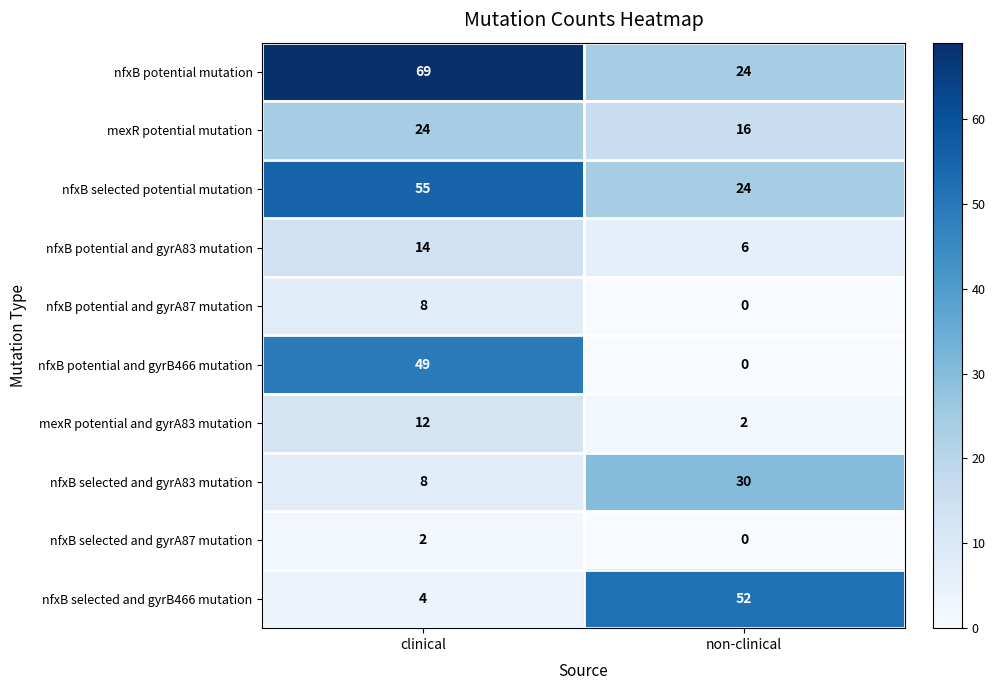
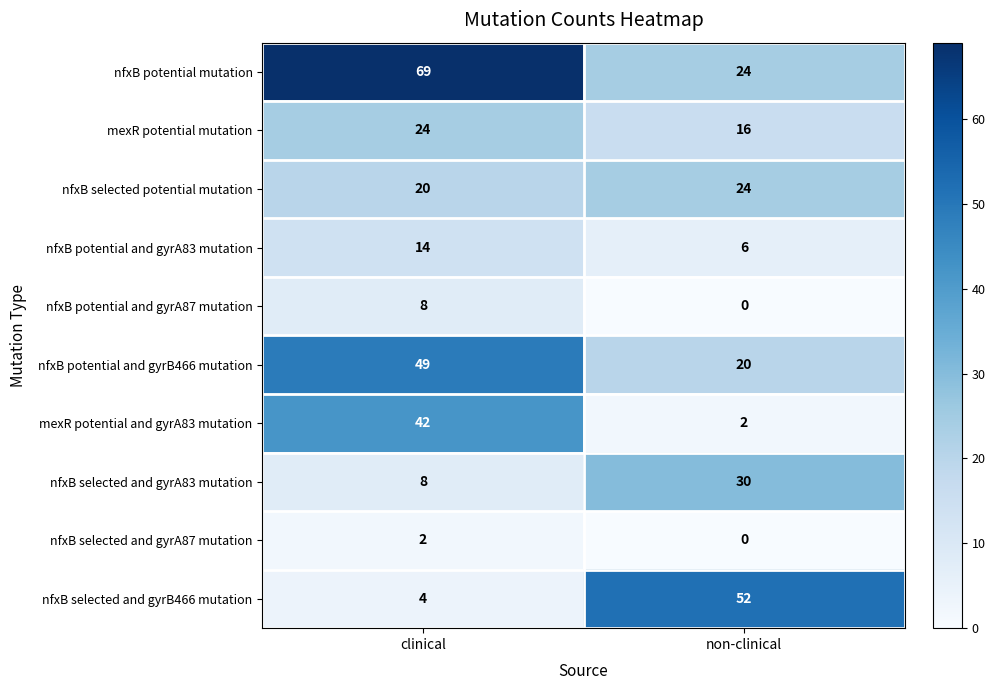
  {
    "nfxB potential mutation": {
      "clinical": 69,
      "non-clinical": 24
    },
    "mexR potential mutation": {
      "clinical": 24,
      "non-clinical": 16
    },
    "nfxB selected potential mutation": {
-     "clinical": 55,
+     "clinical": 20,
      "non-clinical": 24
    },
    "nfxB potential and gyrA83 mutation": {
      "clinical": 14,
      "non-clinical": 6
    },
    "nfxB potential and gyrA87 mutation": {
      "clinical": 8,
      "non-clinical": 0
    },
    "nfxB potential and gyrB466 mutation": {
      "clinical": 49,
-     "non-clinical": 0
+     "non-clinical": 20
    },
    "mexR potential and gyrA83 mutation": {
-     "clinical": 12,
+     "clinical": 42,
      "non-clinical": 2
    },
    "nfxB selected and gyrA83 mutation": {
      "clinical": 8,
      "non-clinical": 30
    },
    "nfxB selected and gyrA87 mutation": {
      "clinical": 2,
      "non-clinical": 0
    },
    "nfxB selected and gyrB466 mutation": {
      "clinical": 4,
      "non-clinical": 52
    }
  }
